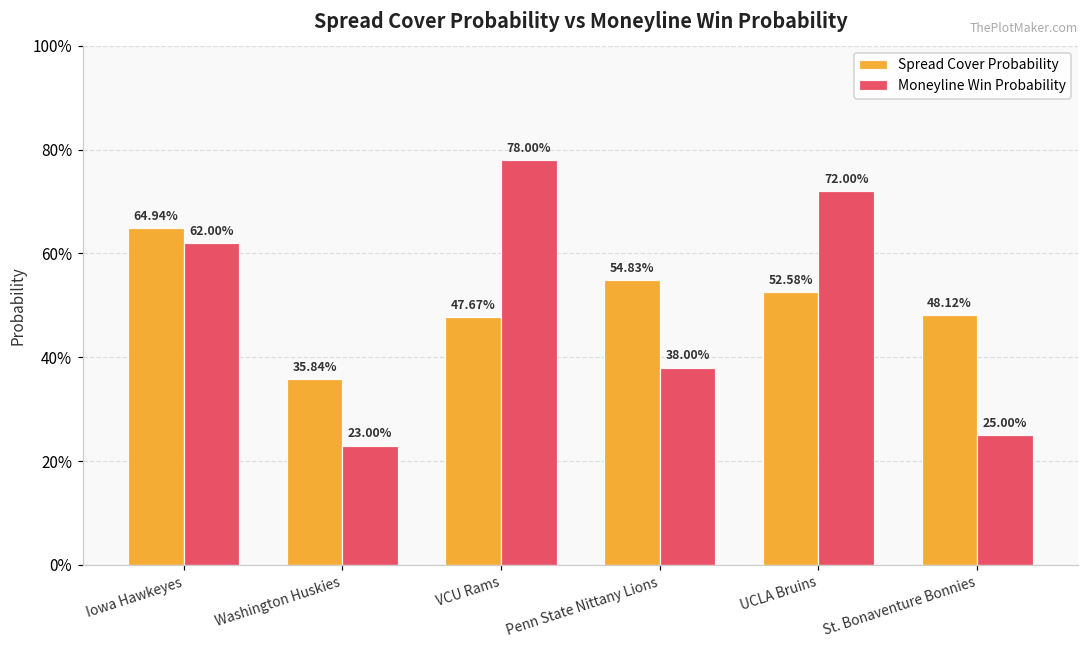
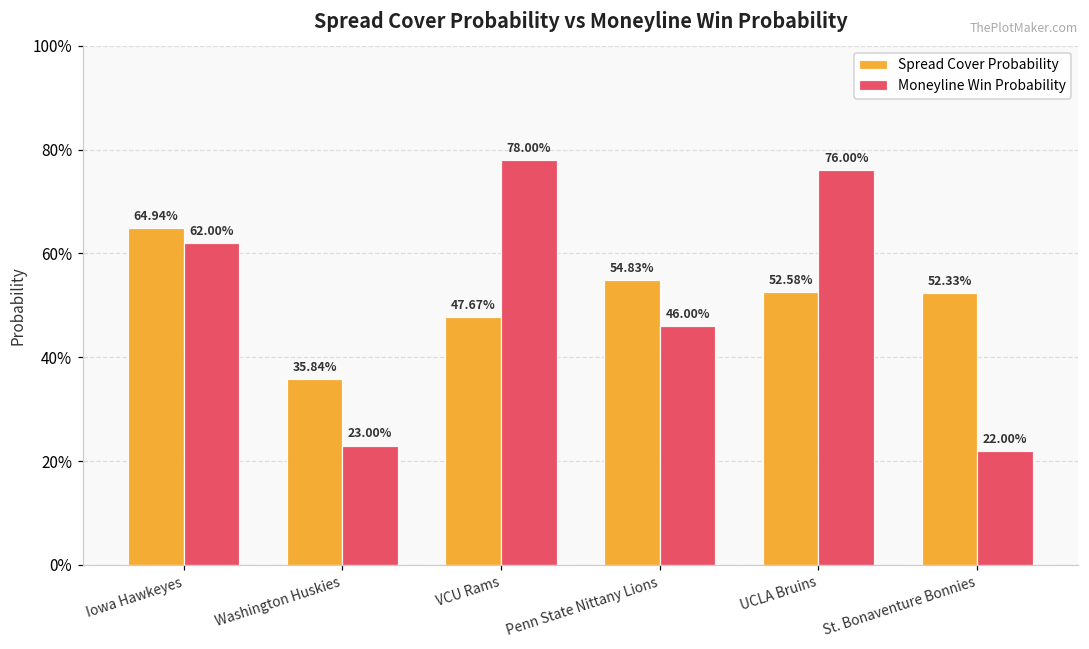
  {
    "Spread Cover Probability": {
      "Iowa Hawkeyes": "64.94%",
      "Washington Huskies": "35.84%",
      "VCU Rams": "47.67%",
      "Penn State Nittany Lions": "54.83%",
      "UCLA Bruins": "52.58%",
-     "St. Bonaventure Bonnies": "48.12%"
+     "St. Bonaventure Bonnies": "52.33%"
    },
    "Moneyline Win Probability": {
      "Iowa Hawkeyes": "62.00%",
      "Washington Huskies": "23.00%",
      "VCU Rams": "78.00%",
-     "Penn State Nittany Lions": "38.00%",
-     "UCLA Bruins": "72.00%",
-     "St. Bonaventure Bonnies": "25.00%"
+     "Penn State Nittany Lions": "46.00%",
+     "UCLA Bruins": "76.00%",
+     "St. Bonaventure Bonnies": "22.00%"
    }
  }
